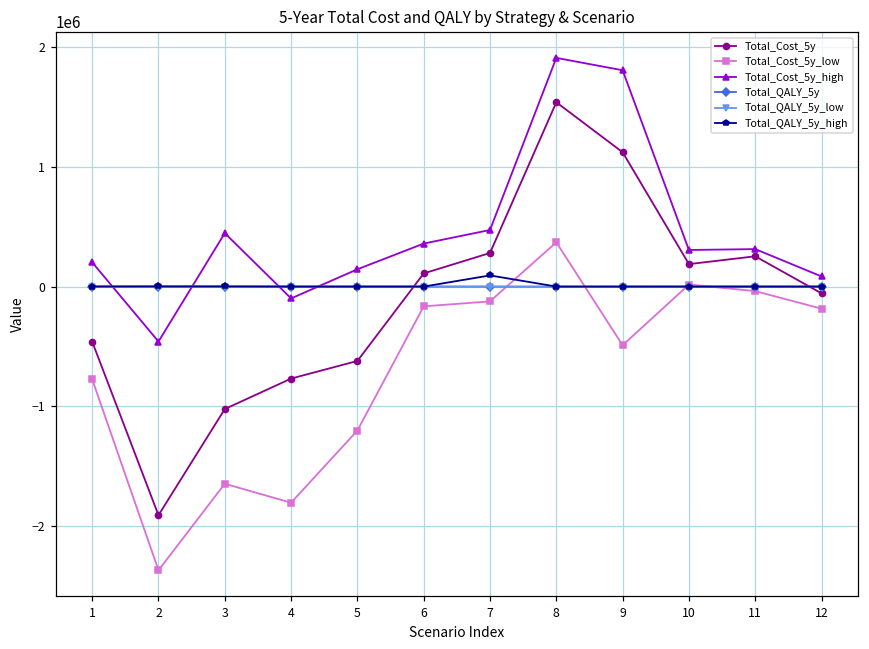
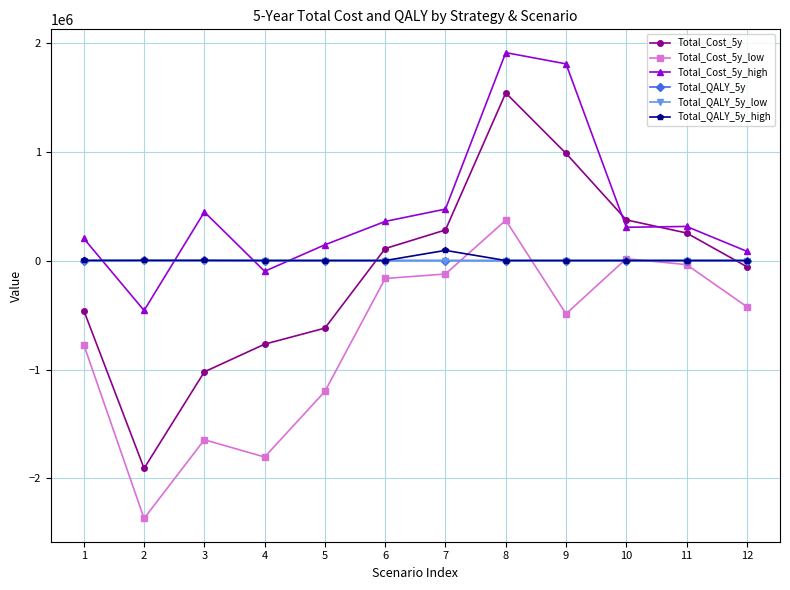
  {
    "Total_Cost_5y": {
      "1": -460000,
      "2": -1910000,
      "3": -1020000,
      "4": -770000,
      "5": -620000,
      "6": 110000,
      "7": 280000,
      "8": 1540000,
-     "9": 1120000,
-     "10": 190000,
+     "9": 980000,
+     "10": 370000,
      "11": 250000,
      "12": -60000
    },
    "Total_Cost_5y_low": {
      "1": -770000,
      "2": -2370000,
      "3": -1640000,
      "4": -1800000,
      "5": -1200000,
      "6": -160000,
      "7": -120000,
      "8": 370000,
      "9": -490000,
      "11": -40000,
-     "12": -180000
+     "12": -420000
    },
    "Total_Cost_5y_high": {
      "1": 200000,
      "2": -460000,
      "3": 450000,
      "4": -100000,
      "5": 140000,
      "6": 360000,
      "7": 470000,
      "8": 1910000,
      "9": 1800000,
      "10": 310000,
      "11": 310000,
      "12": 80000
    },
    "Total_QALY_5y_high": {
      "7": 90000
    }
  }
